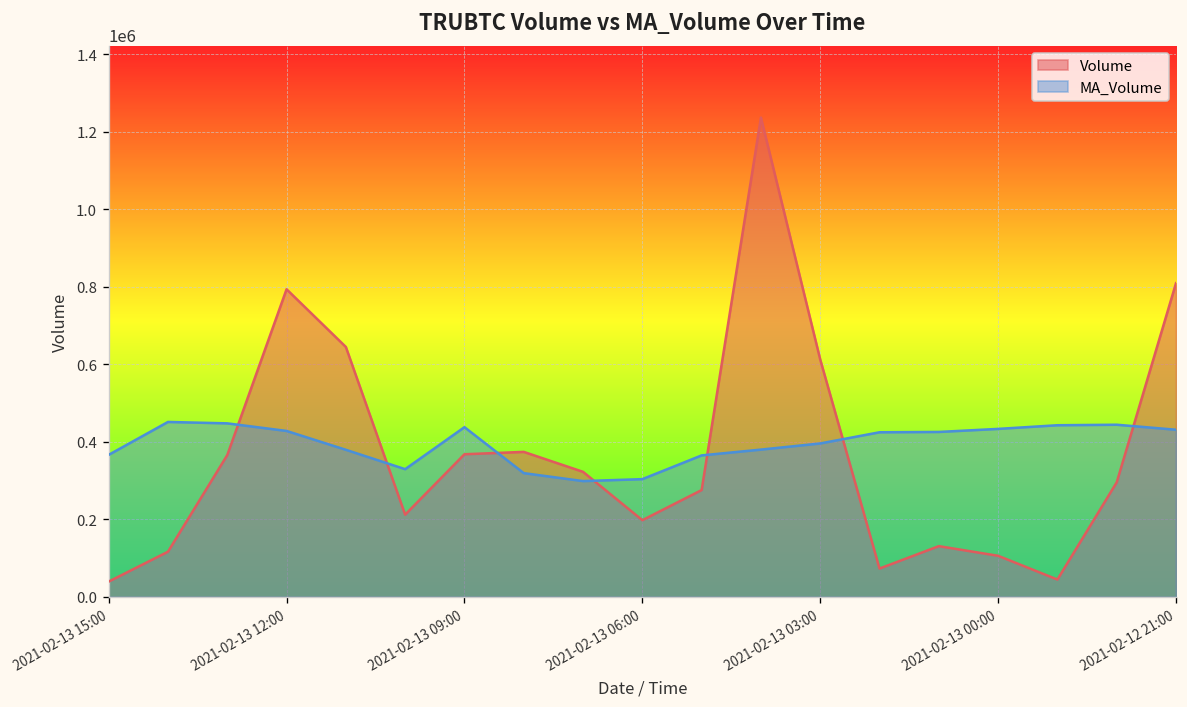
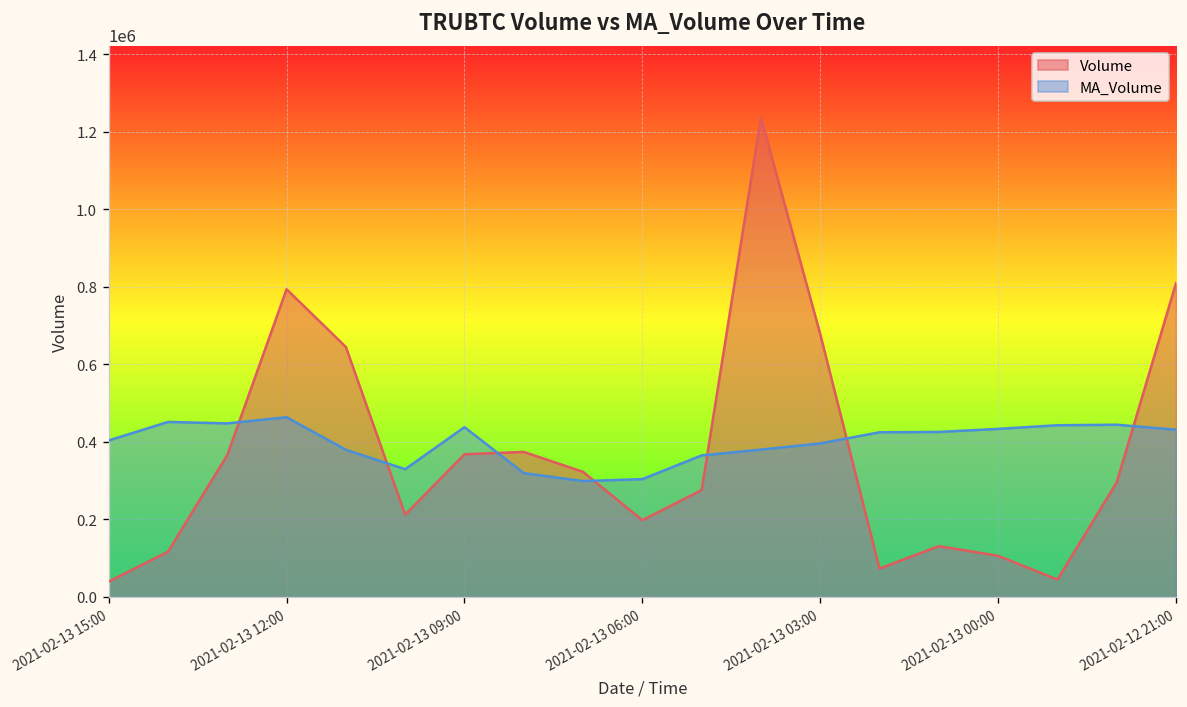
  {
    "Volume": {
      "2021-02-13 15:00": 40000,
      "2021-02-13 12:00": 790000,
      "2021-02-13 09:00": 370000,
      "2021-02-13 06:00": 200000,
-     "2021-02-13 03:00": 610000,
+     "2021-02-13 03:00": 680000,
      "2021-02-13 00:00": 110000,
      "2021-02-12 21:00": 810000
    },
    "MA_Volume": {
-     "2021-02-13 15:00": 370000,
-     "2021-02-13 12:00": 430000,
+     "2021-02-13 15:00": 400000,
+     "2021-02-13 12:00": 460000,
      "2021-02-13 09:00": 440000,
      "2021-02-13 06:00": 300000,
      "2021-02-13 03:00": 400000,
      "2021-02-13 00:00": 430000,
      "2021-02-12 21:00": 430000
    }
  }
